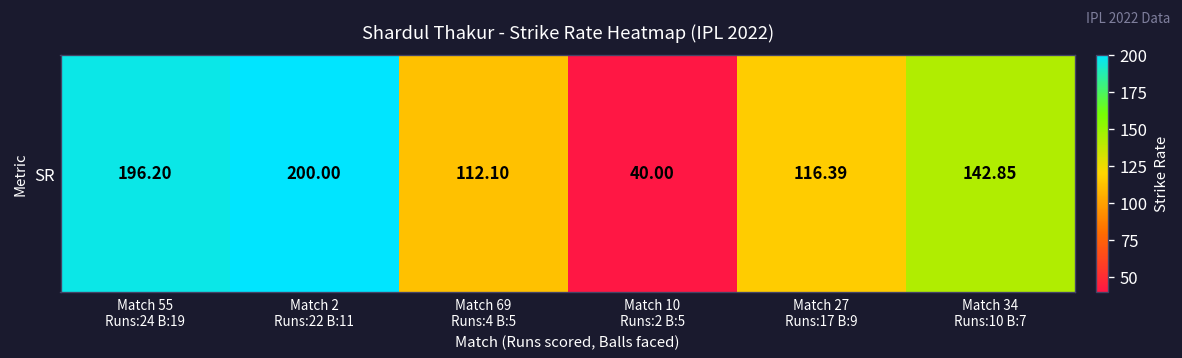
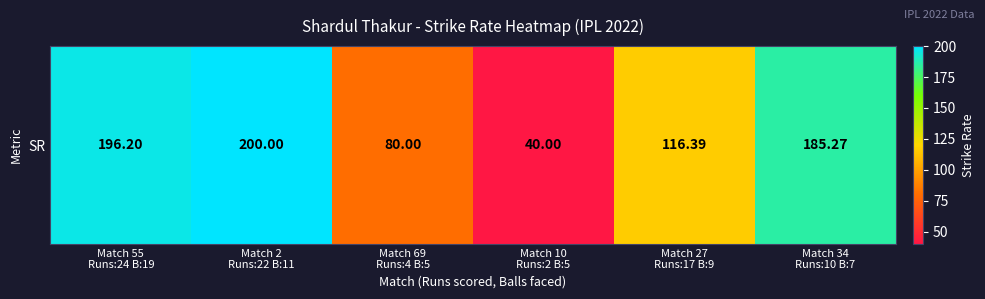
  {
    "SR": {
      "Match 55 Runs:24 B:19": 196.20,
      "Match 2 Runs:22 B:11": 200.00,
-     "Match 69 Runs:4 B:5": 112.10,
+     "Match 69 Runs:4 B:5": 80.00,
      "Match 10 Runs:2 B:5": 40.00,
      "Match 27 Runs:17 B:9": 116.39,
-     "Match 34 Runs:10 B:7": 142.85
+     "Match 34 Runs:10 B:7": 185.27
    }
  }
